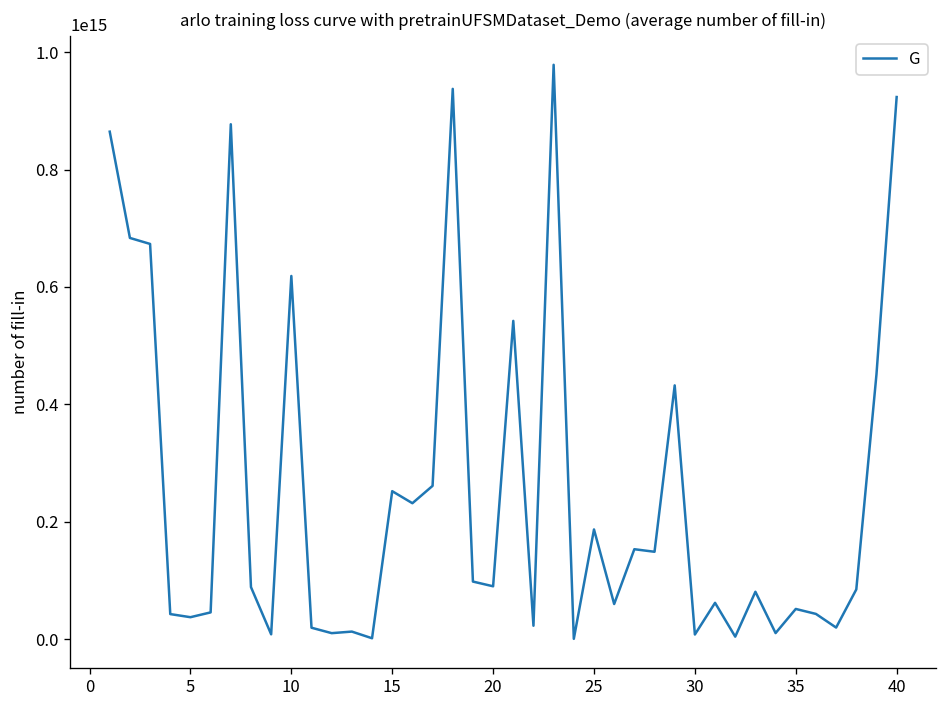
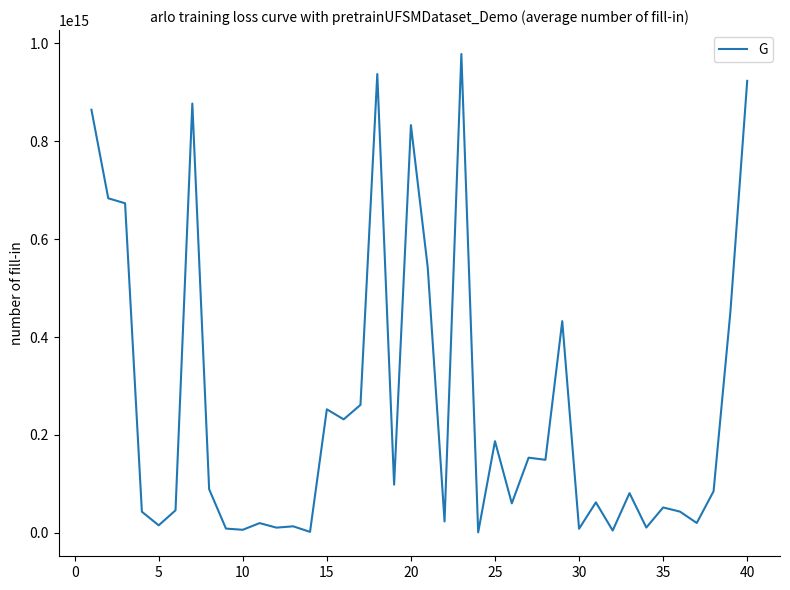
  {
-   "5": 40000000000000,
-   "10": 620000000000000,
+   "5": 20000000000000,
+   "10": 10000000000000,
    "15": 250000000000000,
-   "20": 90000000000000,
+   "20": 830000000000000,
    "25": 190000000000000,
    "30": 10000000000000,
    "35": 50000000000000,
    "40": 920000000000000
  }
